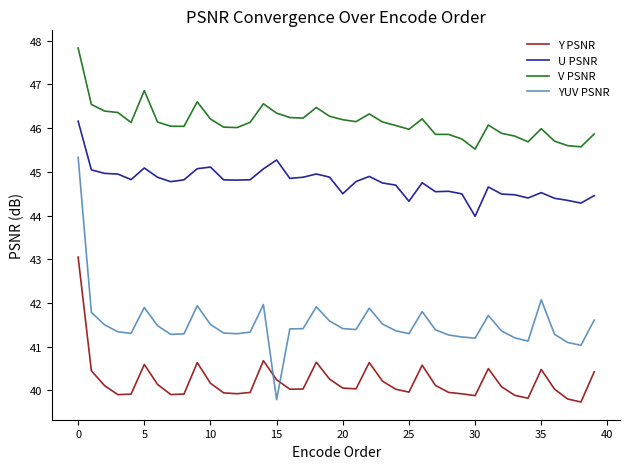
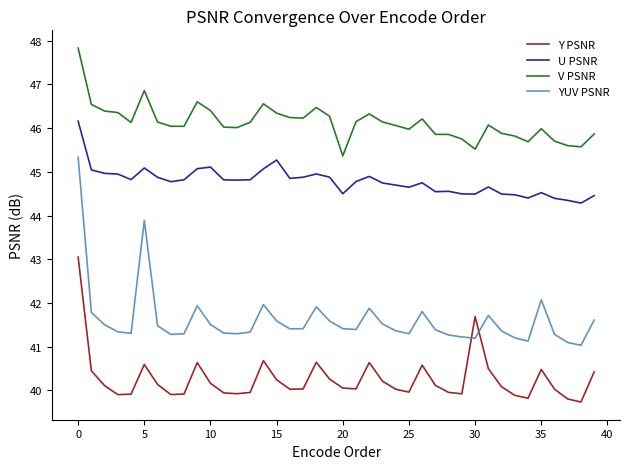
  {
    "Y PSNR": {
      "0": 43.1,
      "5": 40.6,
      "10": 40.2,
      "15": 40.2,
      "20": 40.1,
      "25": 40.0,
-     "30": 39.9,
+     "30": 41.7,
      "35": 40.5
    },
    "U PSNR": {
      "0": 46.2,
      "5": 45.1,
      "10": 45.1,
      "15": 45.3,
      "20": 44.5,
-     "25": 44.3,
-     "30": 44.0,
+     "25": 44.6,
+     "30": 44.5,
      "35": 44.5
    },
    "V PSNR": {
      "0": 47.8,
      "5": 46.9,
-     "10": 46.2,
+     "10": 46.4,
      "15": 46.3,
-     "20": 46.2,
+     "20": 45.4,
      "25": 46.0,
      "30": 45.5,
      "35": 46.0
    },
    "YUV PSNR": {
      "0": 45.3,
-     "5": 41.9,
+     "5": 43.9,
      "10": 41.5,
-     "15": 39.8,
+     "15": 41.6,
      "20": 41.4,
      "25": 41.3,
      "30": 41.2,
      "35": 42.1
    }
  }
